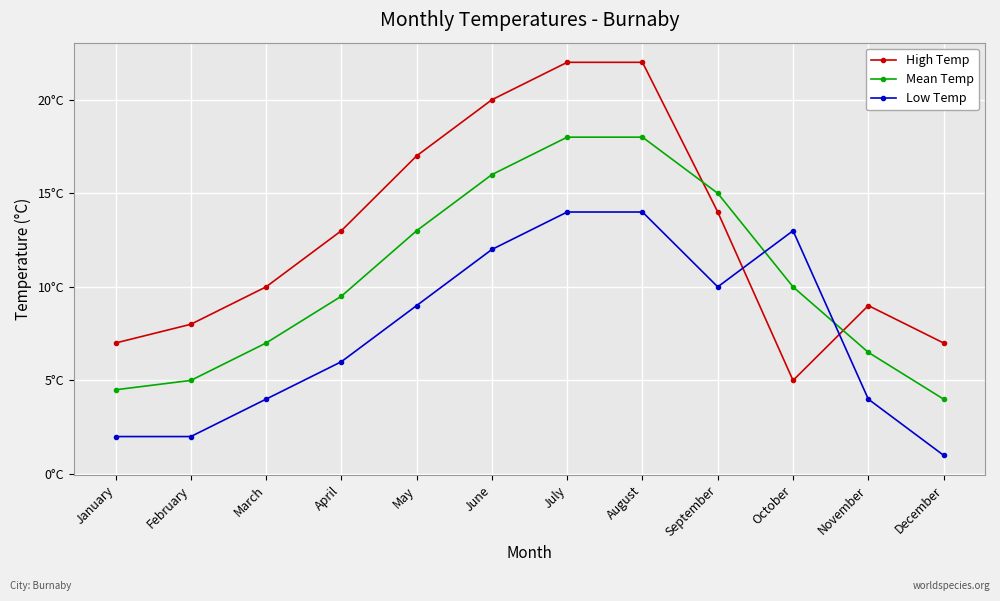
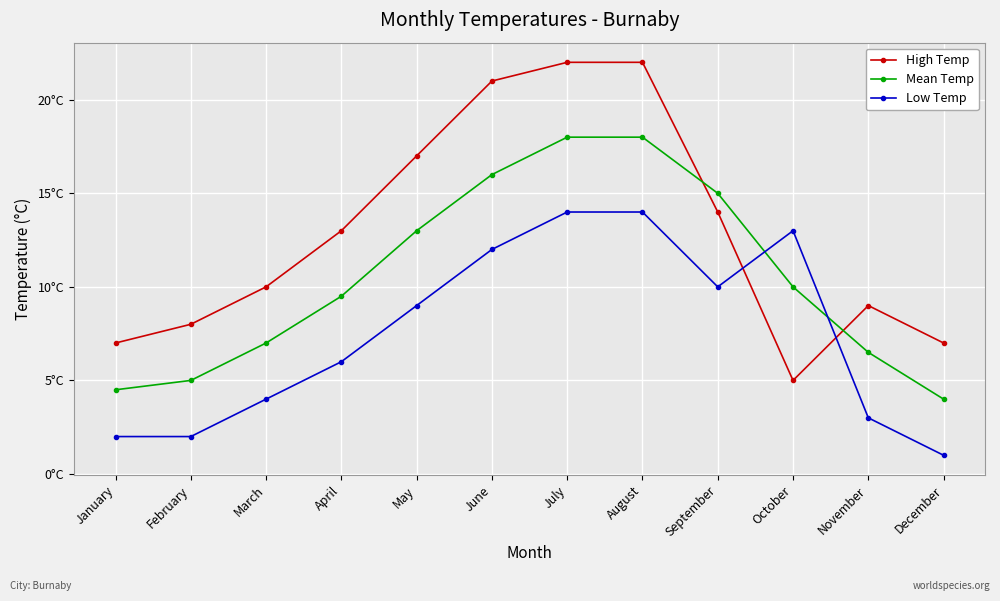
  {
    "High Temp": {
      "January": "7°C",
      "February": "8°C",
      "March": "10°C",
      "April": "13°C",
      "May": "17°C",
-     "June": "20°C",
+     "June": "21°C",
      "July": "22°C",
      "August": "22°C",
      "September": "14°C",
      "October": "5°C",
      "November": "9°C",
      "December": "7°C"
    },
    "Mean Temp": {
      "January": "4.5°C",
      "February": "5°C",
      "March": "7°C",
      "April": "9.5°C",
      "May": "13°C",
      "June": "16°C",
      "July": "18°C",
      "August": "18°C",
      "September": "15°C",
      "October": "10°C",
      "November": "6.5°C",
      "December": "4°C"
    },
    "Low Temp": {
      "January": "2°C",
      "February": "2°C",
      "March": "4°C",
      "April": "6°C",
      "May": "9°C",
      "June": "12°C",
      "July": "14°C",
      "August": "14°C",
      "September": "10°C",
      "October": "13°C",
-     "November": "4°C",
+     "November": "3°C",
      "December": "1°C"
    }
  }
